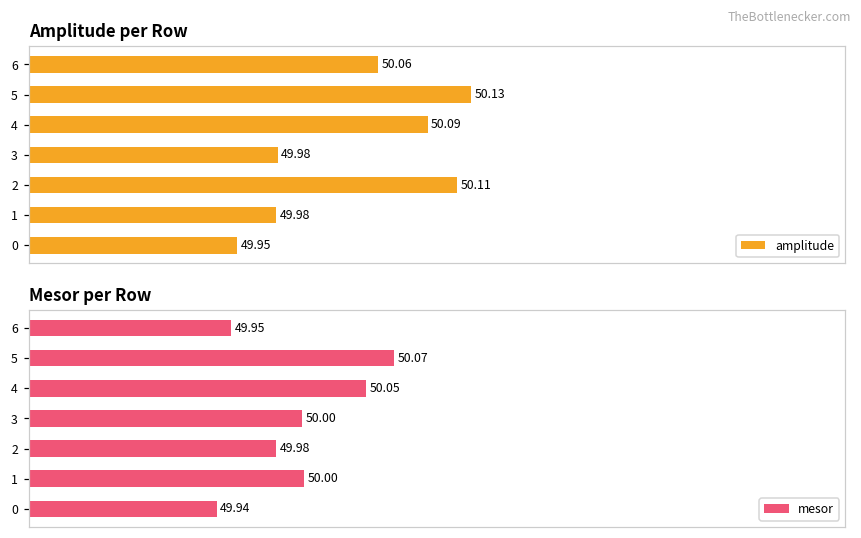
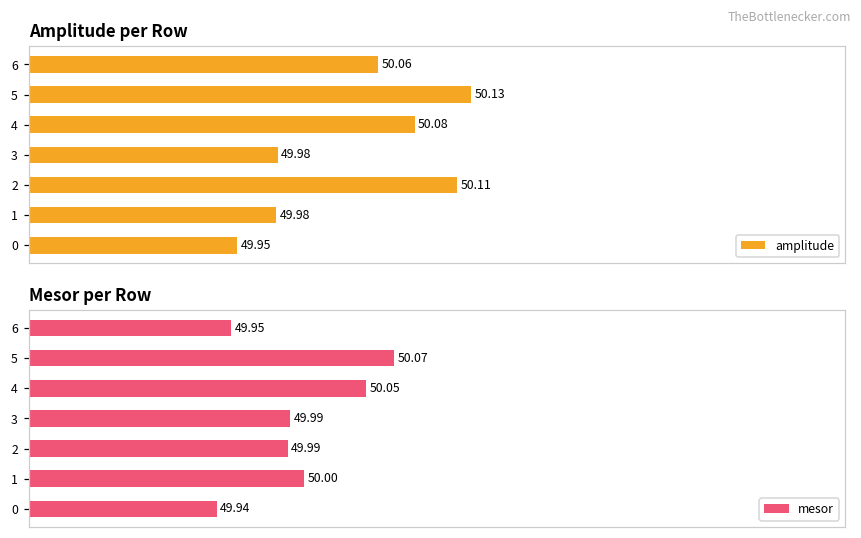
  {
    "Amplitude per Row": {
-     "4": 50.09
+     "4": 50.08
    },
    "Mesor per Row": {
-     "3": 50.00,
-     "2": 49.98
+     "3": 49.99,
+     "2": 49.99
    }
  }
